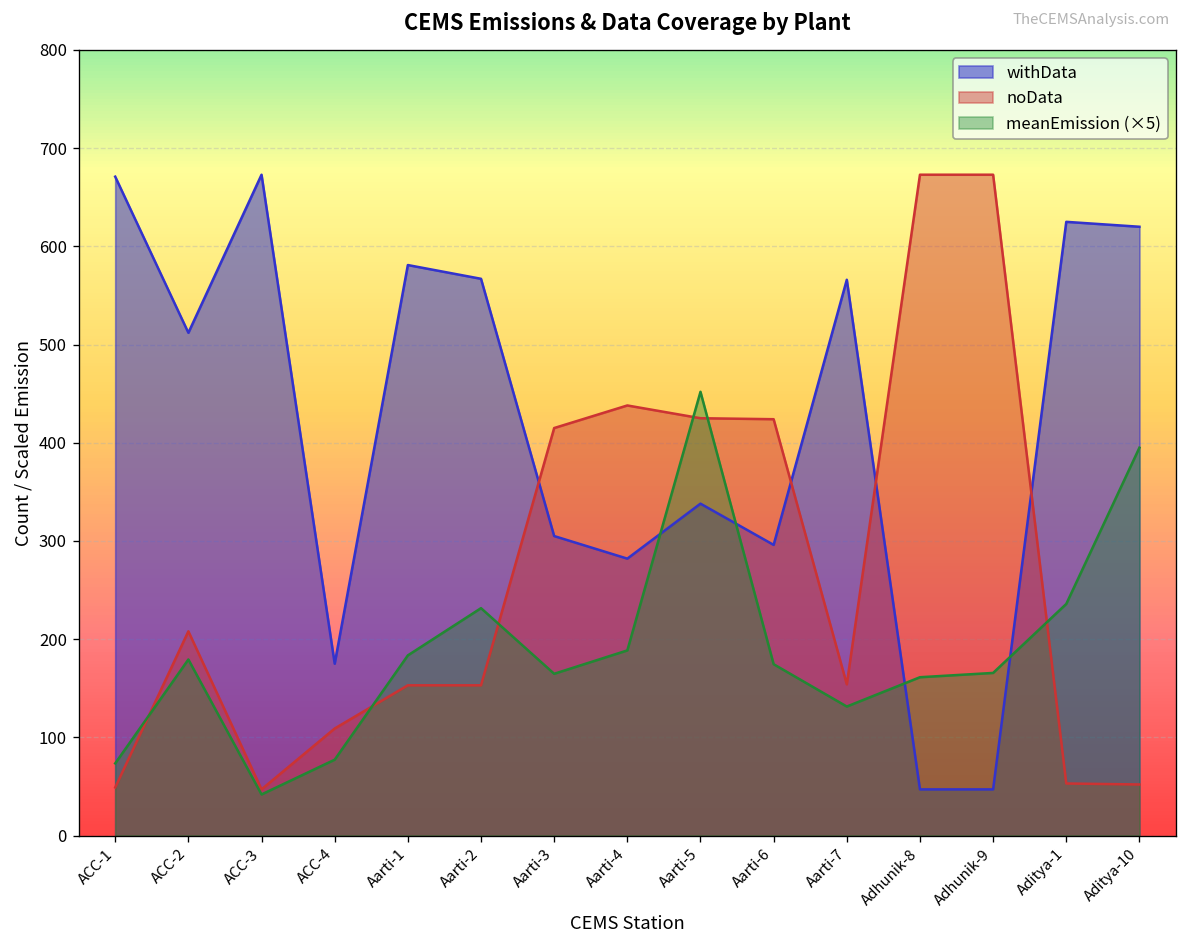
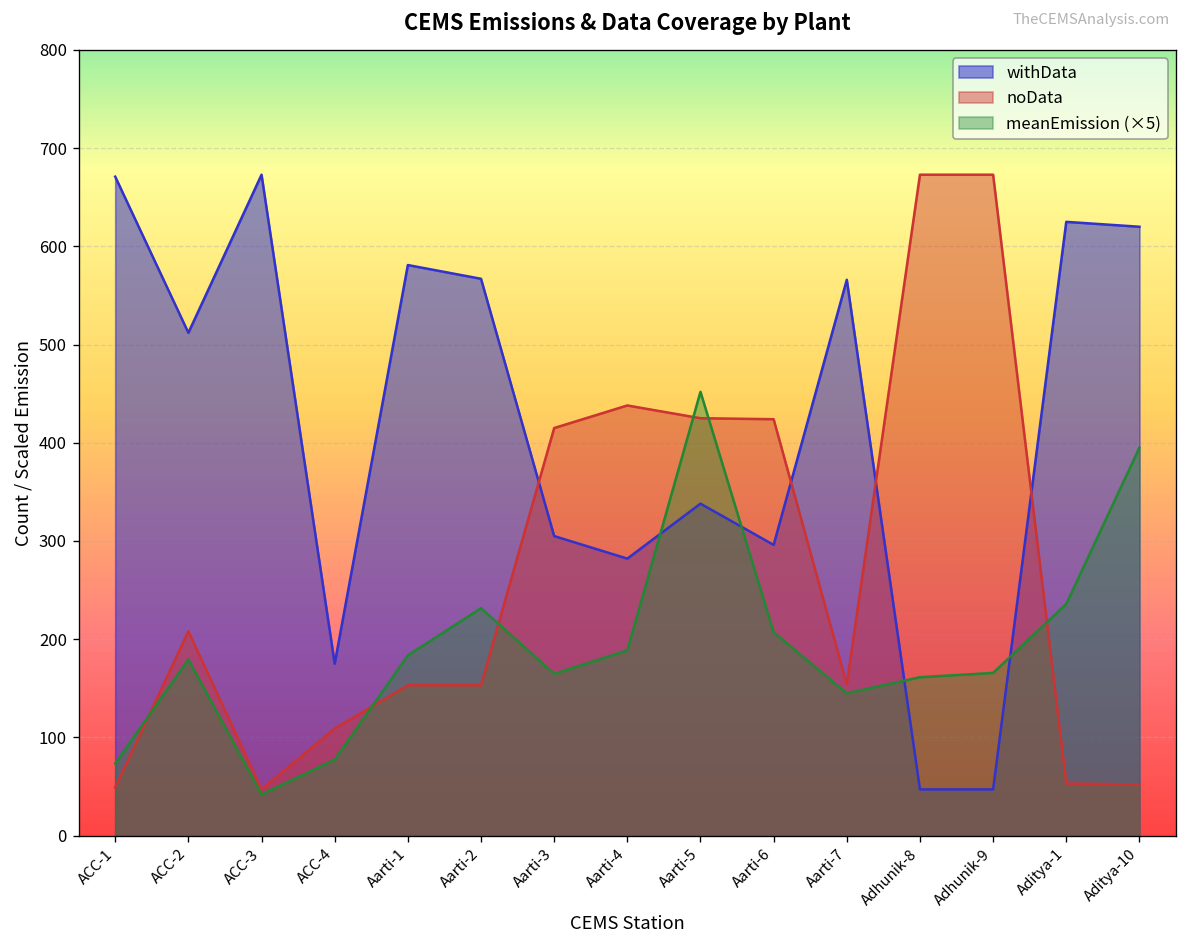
  {
    "withData": {
      "ACC-1": 670,
      "ACC-2": 510,
      "ACC-3": 670,
      "ACC-4": 180,
      "Aarti-1": 580,
      "Aarti-2": 570,
      "Aarti-3": 310,
      "Aarti-4": 280,
      "Aarti-5": 340,
      "Aarti-6": 300,
      "Aarti-7": 570,
      "Adhunik-8": 50,
      "Adhunik-9": 50,
      "Aditya-1": 630,
      "Aditya-10": 620
    },
    "noData": {
      "ACC-1": 50,
      "ACC-2": 210,
      "ACC-3": 50,
      "ACC-4": 110,
      "Aarti-1": 150,
      "Aarti-2": 150,
      "Aarti-3": 420,
      "Aarti-4": 440,
      "Aarti-5": 430,
      "Aarti-6": 420,
      "Aarti-7": 150,
      "Adhunik-8": 670,
      "Adhunik-9": 670,
      "Aditya-1": 50,
      "Aditya-10": 50
    },
    "meanEmission (×5)": {
      "ACC-1": 70,
      "ACC-2": 180,
      "ACC-3": 40,
      "ACC-4": 80,
      "Aarti-1": 180,
      "Aarti-2": 230,
      "Aarti-3": 160,
      "Aarti-4": 190,
      "Aarti-5": 450,
-     "Aarti-6": 170,
-     "Aarti-7": 130,
+     "Aarti-6": 210,
+     "Aarti-7": 140,
      "Adhunik-8": 160,
      "Adhunik-9": 170,
      "Aditya-1": 240,
      "Aditya-10": 390
    }
  }
